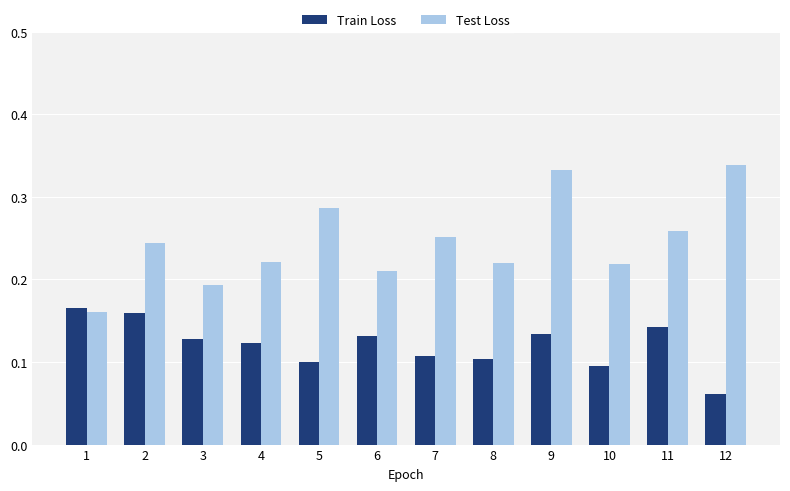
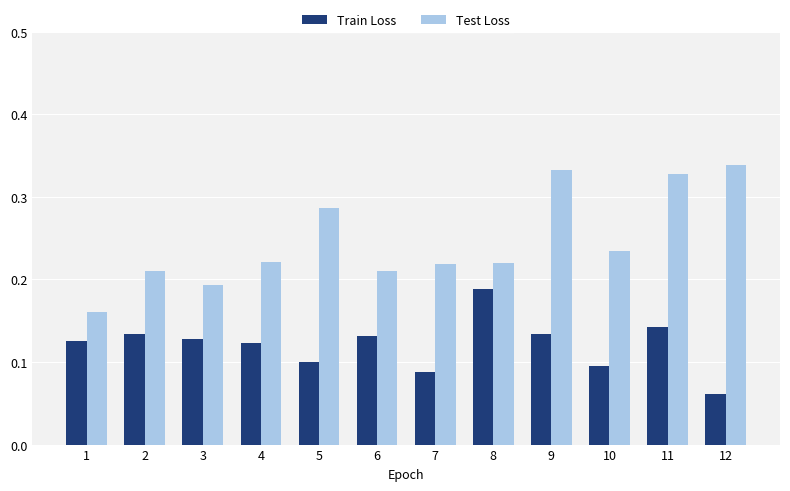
  {
    "Train Loss": {
-     "1": 0.17,
-     "2": 0.16,
+     "1": 0.13,
+     "2": 0.13,
      "3": 0.13,
      "4": 0.12,
      "5": 0.10,
      "6": 0.13,
-     "7": 0.11,
-     "8": 0.10,
+     "7": 0.09,
+     "8": 0.19,
      "9": 0.13,
      "10": 0.09,
      "11": 0.14,
      "12": 0.06
    },
    "Test Loss": {
      "1": 0.16,
-     "2": 0.24,
+     "2": 0.21,
      "3": 0.19,
      "4": 0.22,
      "5": 0.29,
      "6": 0.21,
-     "7": 0.25,
+     "7": 0.22,
      "8": 0.22,
      "9": 0.33,
-     "10": 0.22,
-     "11": 0.26,
+     "10": 0.23,
+     "11": 0.33,
      "12": 0.34
    }
  }
